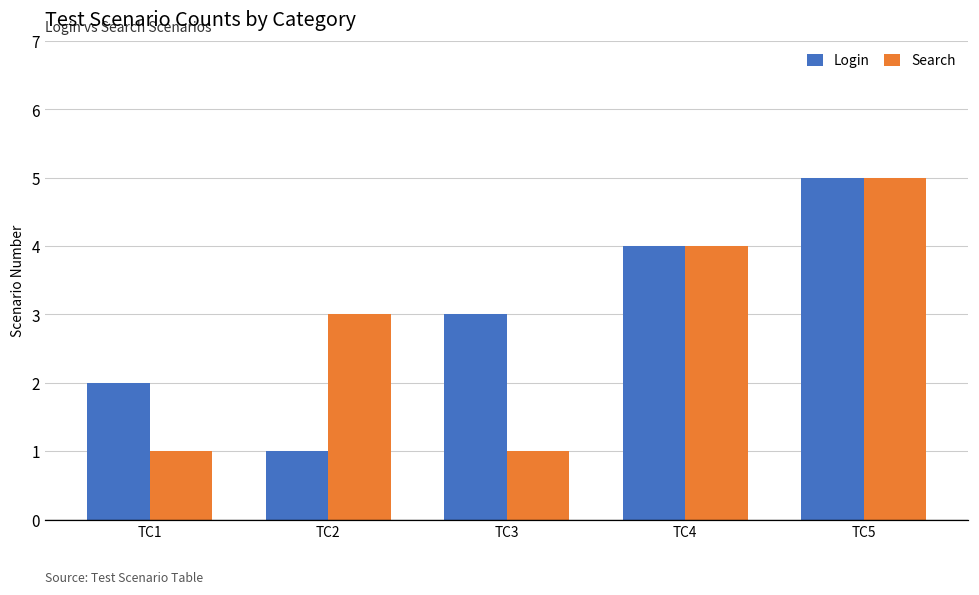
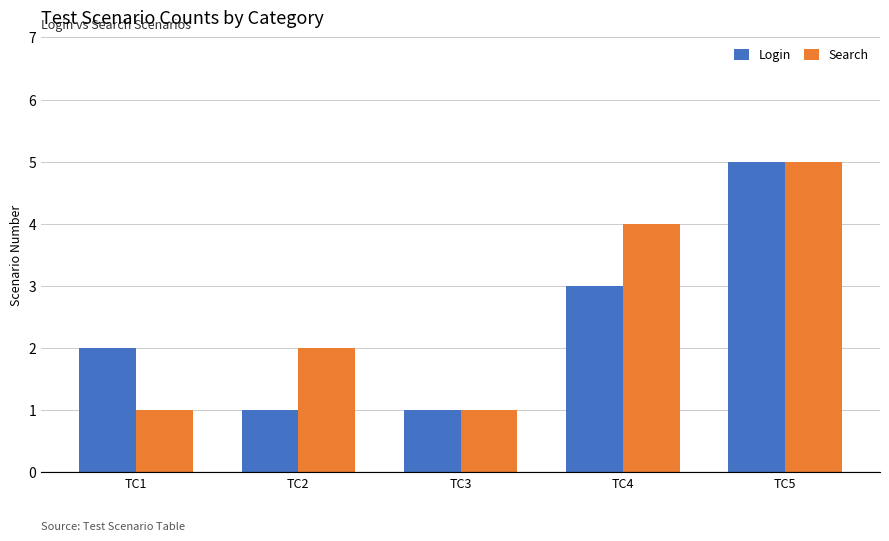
  {
    "Login": {
      "TC1": 2,
      "TC2": 1,
-     "TC3": 3,
-     "TC4": 4,
+     "TC3": 1,
+     "TC4": 3,
      "TC5": 5
    },
    "Search": {
      "TC1": 1,
-     "TC2": 3,
+     "TC2": 2,
      "TC3": 1,
      "TC4": 4,
      "TC5": 5
    }
  }
